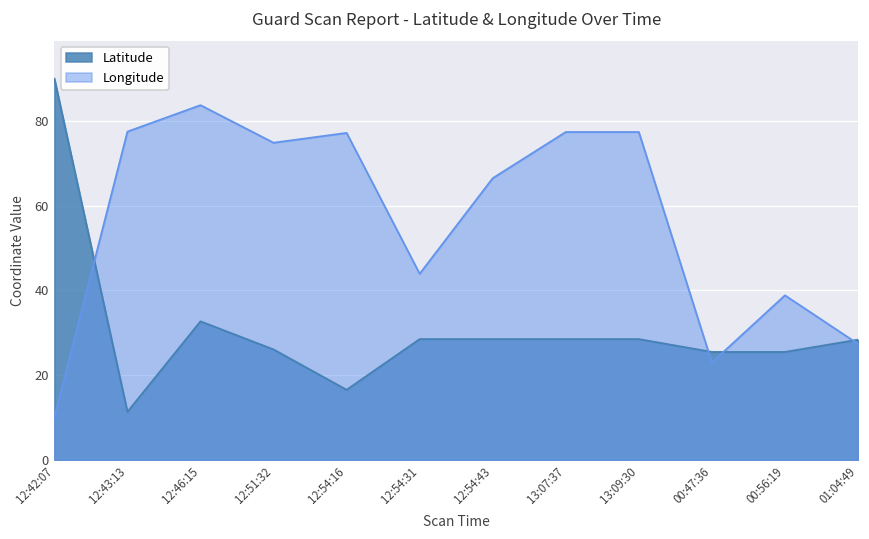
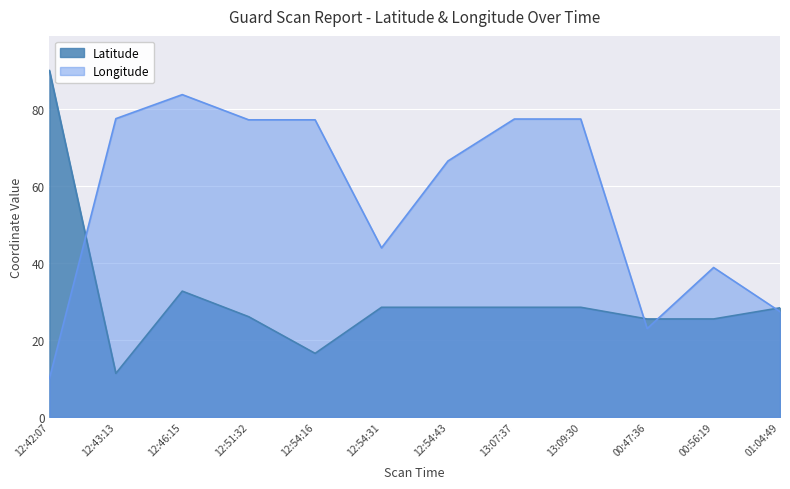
  {
    "Latitude": {
      "12:42:07": 90,
      "12:43:13": 11,
      "12:46:15": 33,
      "12:51:32": 26,
      "12:54:16": 17,
      "12:54:31": 28,
      "12:54:43": 28,
      "13:07:37": 28,
      "13:09:30": 28,
      "00:47:36": 25,
      "00:56:19": 25,
      "01:04:49": 28
    },
    "Longitude": {
      "12:42:07": 10,
      "12:43:13": 78,
      "12:46:15": 84,
-     "12:51:32": 75,
+     "12:51:32": 77,
      "12:54:16": 77,
      "12:54:31": 44,
      "12:54:43": 66,
      "13:07:37": 77,
      "13:09:30": 77,
      "00:47:36": 23,
      "00:56:19": 39,
      "01:04:49": 27
    }
  }
